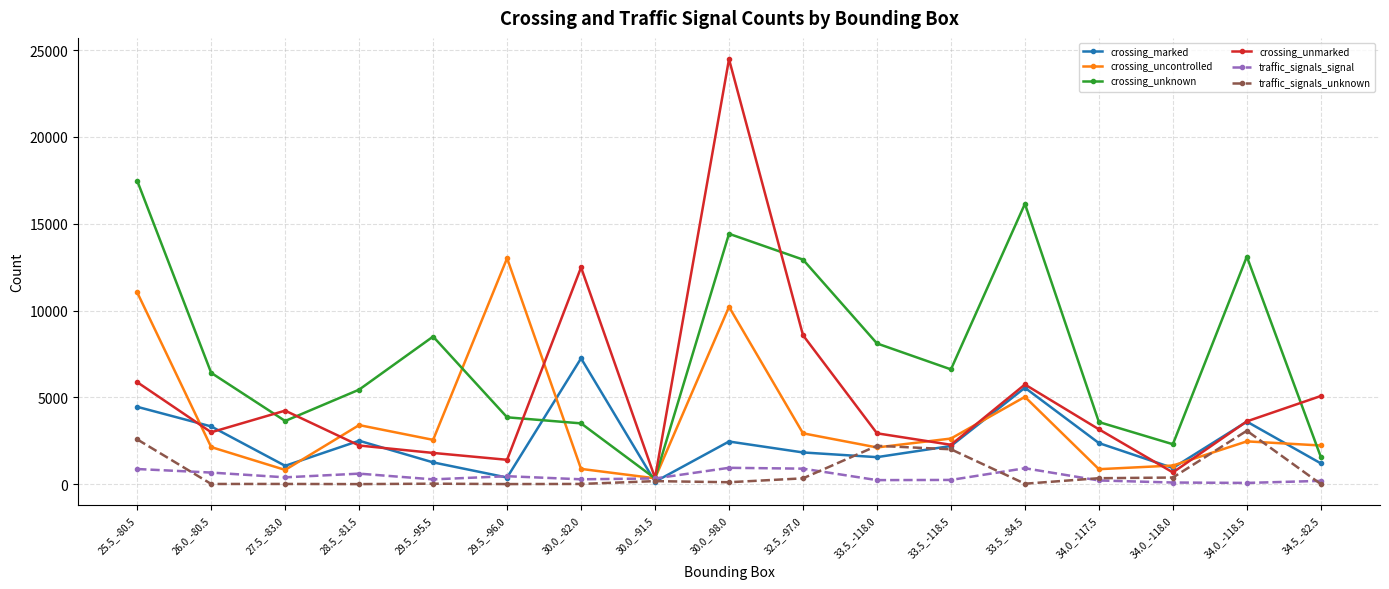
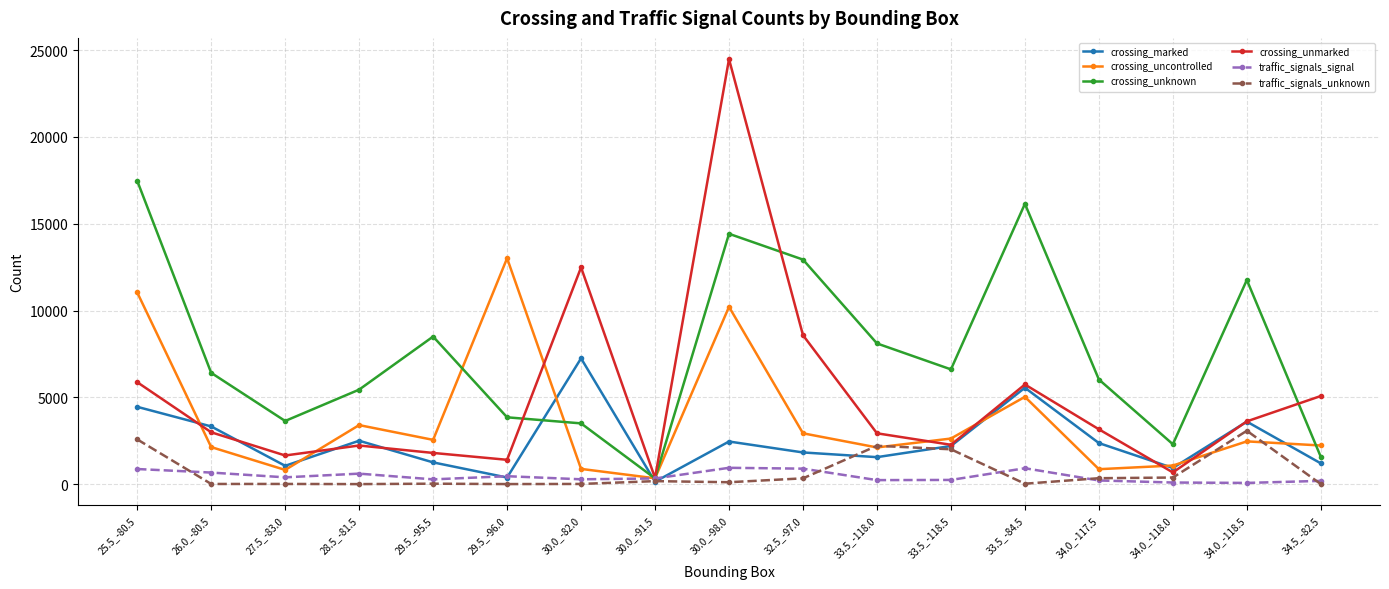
  {
    "crossing_marked": {
      "25.5_-80.5": 4500,
      "26.0_-80.5": 3300,
      "27.5_-83.0": 1100,
      "28.5_-81.5": 2500,
      "29.5_-95.5": 1300,
      "30.0_-82.0": 7200,
      "30.0_-98.0": 2500,
      "32.5_-97.0": 1800,
      "33.5_-118.0": 1600,
      "33.5_-84.5": 5600,
      "34.0_-117.5": 2400,
      "34.5_-82.5": 1200
    },
    "crossing_uncontrolled": {
      "25.5_-80.5": 11000,
      "26.0_-80.5": 2100,
      "27.5_-83.0": 800,
      "28.5_-81.5": 3400,
      "29.5_-95.5": 2500,
      "29.5_-96.0": 13000,
      "30.0_-82.0": 900,
      "30.0_-98.0": 10200,
      "32.5_-97.0": 2900,
      "33.5_-118.5": 2600,
      "33.5_-84.5": 5000,
      "34.0_-117.5": 900,
      "34.0_-118.5": 2500,
      "34.5_-82.5": 2200
    },
    "crossing_unknown": {
      "25.5_-80.5": 17500,
      "26.0_-80.5": 6400,
      "27.5_-83.0": 3600,
      "28.5_-81.5": 5400,
      "29.5_-95.5": 8500,
      "29.5_-96.0": 3800,
      "30.0_-82.0": 3500,
      "30.0_-98.0": 14400,
      "32.5_-97.0": 12900,
      "33.5_-118.0": 8100,
      "33.5_-118.5": 6600,
      "33.5_-84.5": 16200,
-     "34.0_-117.5": 3600,
+     "34.0_-117.5": 6000,
      "34.0_-118.0": 2300,
-     "34.0_-118.5": 13100,
+     "34.0_-118.5": 11800,
      "34.5_-82.5": 1600
    },
    "crossing_unmarked": {
      "25.5_-80.5": 5900,
      "26.0_-80.5": 3000,
-     "27.5_-83.0": 4200,
+     "27.5_-83.0": 1600,
      "28.5_-81.5": 2200,
      "29.5_-95.5": 1800,
      "29.5_-96.0": 1400,
      "30.0_-82.0": 12500,
      "30.0_-98.0": 24500,
      "32.5_-97.0": 8600,
      "33.5_-118.0": 2900,
      "33.5_-84.5": 5700,
      "34.0_-117.5": 3200,
      "34.0_-118.0": 700,
      "34.5_-82.5": 5100
    },
    "traffic_signals_signal": {
      "25.5_-80.5": 900,
      "26.0_-80.5": 700,
      "27.5_-83.0": 400,
      "28.5_-81.5": 600,
      "29.5_-95.5": 300,
      "30.0_-82.0": 300,
      "30.0_-98.0": 900,
      "32.5_-97.0": 900,
      "33.5_-118.0": 200,
      "33.5_-118.5": 200,
      "33.5_-84.5": 900,
      "34.0_-118.0": 100,
      "34.0_-118.5": 100,
      "34.5_-82.5": 200
    },
    "traffic_signals_unknown": {
      "25.5_-80.5": 2600,
      "26.0_-80.5": 0,
      "27.5_-83.0": 0,
      "28.5_-81.5": 0,
      "29.5_-95.5": 0,
      "29.5_-96.0": 0,
      "30.0_-82.0": 0,
      "30.0_-98.0": 100,
      "32.5_-97.0": 300,
      "33.5_-118.5": 2000,
      "33.5_-84.5": 0,
      "34.0_-118.0": 400,
      "34.0_-118.5": 3100,
      "34.5_-82.5": 0
    }
  }
